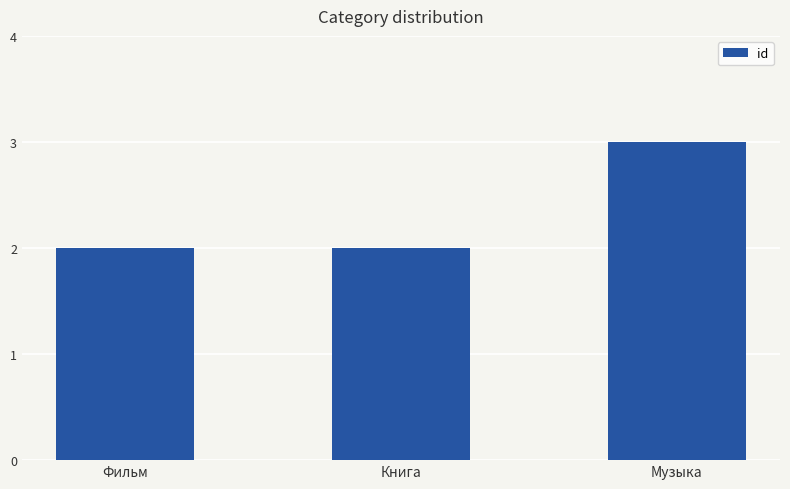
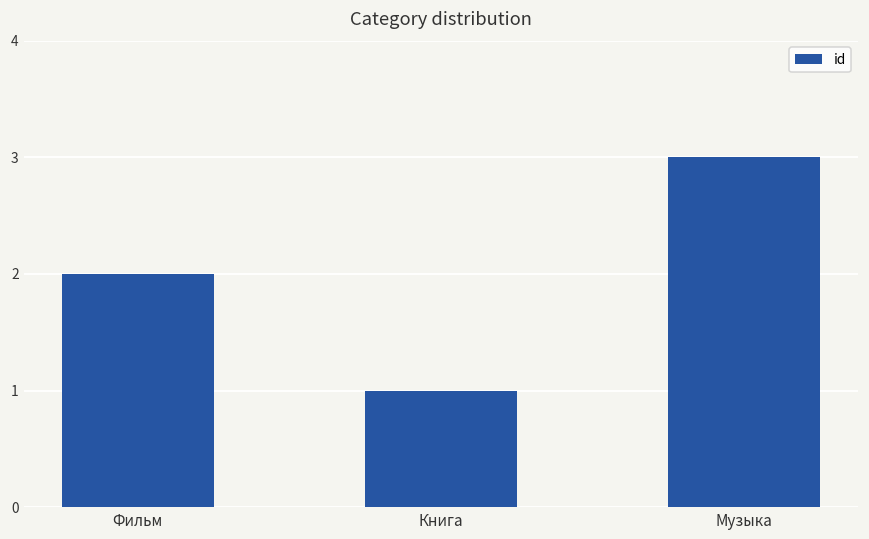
  {
    "Фильм": 2,
-   "Книга": 2,
+   "Книга": 1,
    "Музыка": 3
  }
